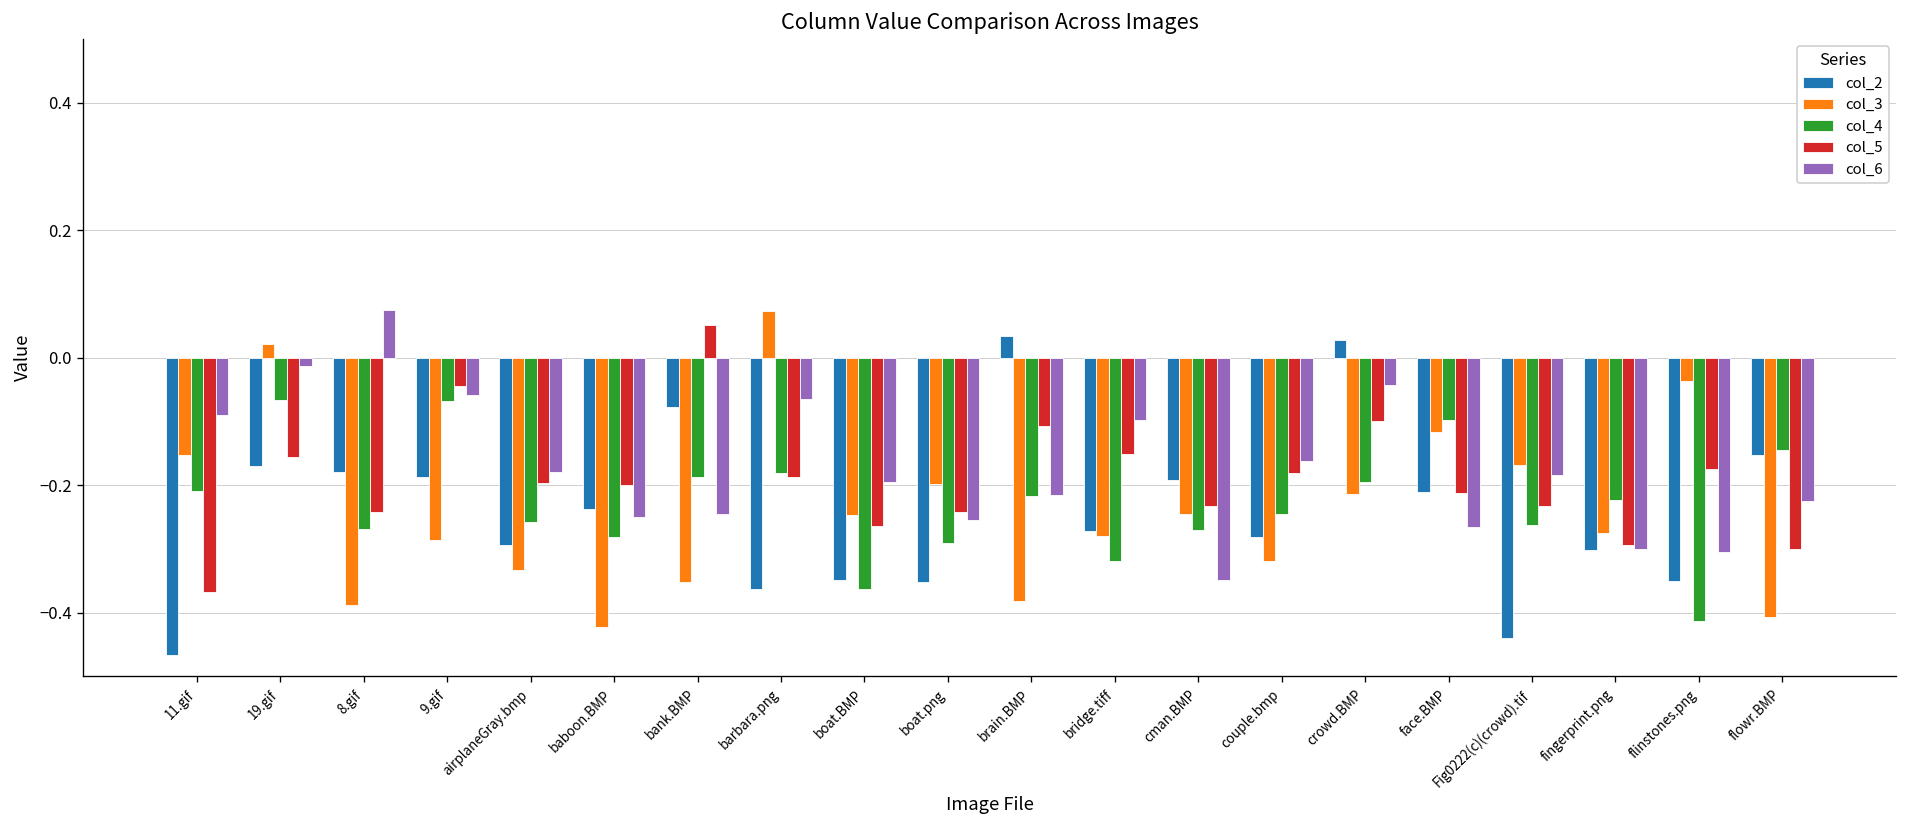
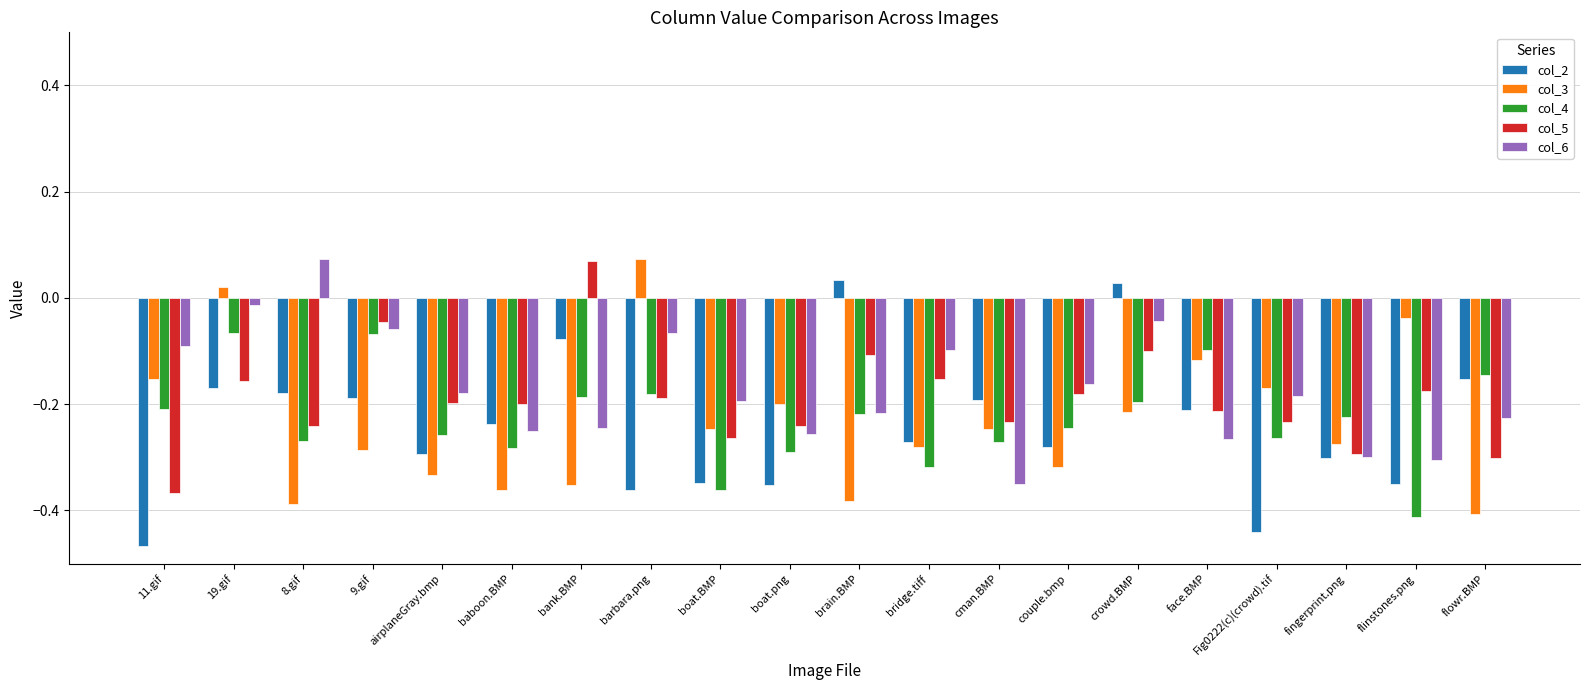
  {
    "col_2": {
      "11.gif": -0.47,
      "19.gif": -0.17,
      "8.gif": -0.18,
      "9.gif": -0.19,
      "airplaneGray.bmp": -0.29,
      "baboon.BMP": -0.24,
      "bank.BMP": -0.08,
      "barbara.png": -0.36,
      "boat.BMP": -0.35,
      "boat.png": -0.35,
      "brain.BMP": 0.03,
      "bridge.tiff": -0.27,
      "cman.BMP": -0.19,
      "couple.bmp": -0.28,
      "crowd.BMP": 0.03,
      "face.BMP": -0.21,
      "Fig0222(c)(crowd).tif": -0.44,
      "fingerprint.png": -0.30,
      "flinstones.png": -0.35,
      "flowr.BMP": -0.15
    },
    "col_3": {
      "11.gif": -0.15,
      "19.gif": 0.02,
      "8.gif": -0.39,
      "9.gif": -0.29,
      "airplaneGray.bmp": -0.33,
-     "baboon.BMP": -0.42,
+     "baboon.BMP": -0.36,
      "bank.BMP": -0.35,
      "barbara.png": 0.07,
      "boat.BMP": -0.25,
      "boat.png": -0.20,
      "brain.BMP": -0.38,
      "bridge.tiff": -0.28,
      "cman.BMP": -0.25,
      "couple.bmp": -0.32,
      "crowd.BMP": -0.21,
      "face.BMP": -0.12,
      "Fig0222(c)(crowd).tif": -0.17,
      "fingerprint.png": -0.28,
      "flinstones.png": -0.04,
      "flowr.BMP": -0.41
    },
    "col_4": {
      "11.gif": -0.21,
      "19.gif": -0.07,
      "8.gif": -0.27,
      "9.gif": -0.07,
      "airplaneGray.bmp": -0.26,
      "baboon.BMP": -0.28,
      "bank.BMP": -0.19,
      "barbara.png": -0.18,
      "boat.BMP": -0.36,
      "boat.png": -0.29,
      "brain.BMP": -0.22,
      "bridge.tiff": -0.32,
      "cman.BMP": -0.27,
      "couple.bmp": -0.25,
      "crowd.BMP": -0.20,
      "face.BMP": -0.10,
      "Fig0222(c)(crowd).tif": -0.26,
      "fingerprint.png": -0.22,
      "flinstones.png": -0.41,
      "flowr.BMP": -0.14
    },
    "col_5": {
      "11.gif": -0.37,
      "19.gif": -0.16,
      "8.gif": -0.24,
      "9.gif": -0.05,
      "airplaneGray.bmp": -0.20,
      "baboon.BMP": -0.20,
-     "bank.BMP": 0.05,
+     "bank.BMP": 0.07,
      "barbara.png": -0.19,
      "boat.BMP": -0.26,
      "boat.png": -0.24,
      "brain.BMP": -0.11,
      "bridge.tiff": -0.15,
      "cman.BMP": -0.23,
      "couple.bmp": -0.18,
      "crowd.BMP": -0.10,
      "face.BMP": -0.21,
      "Fig0222(c)(crowd).tif": -0.23,
      "fingerprint.png": -0.29,
      "flinstones.png": -0.17,
      "flowr.BMP": -0.30
    },
    "col_6": {
      "11.gif": -0.09,
      "19.gif": -0.01,
      "8.gif": 0.07,
      "9.gif": -0.06,
      "airplaneGray.bmp": -0.18,
      "baboon.BMP": -0.25,
      "bank.BMP": -0.24,
      "barbara.png": -0.07,
      "boat.BMP": -0.19,
      "boat.png": -0.26,
      "brain.BMP": -0.22,
      "bridge.tiff": -0.10,
      "cman.BMP": -0.35,
      "couple.bmp": -0.16,
      "crowd.BMP": -0.04,
      "face.BMP": -0.27,
      "Fig0222(c)(crowd).tif": -0.18,
      "fingerprint.png": -0.30,
      "flinstones.png": -0.31,
      "flowr.BMP": -0.23
    }
  }
